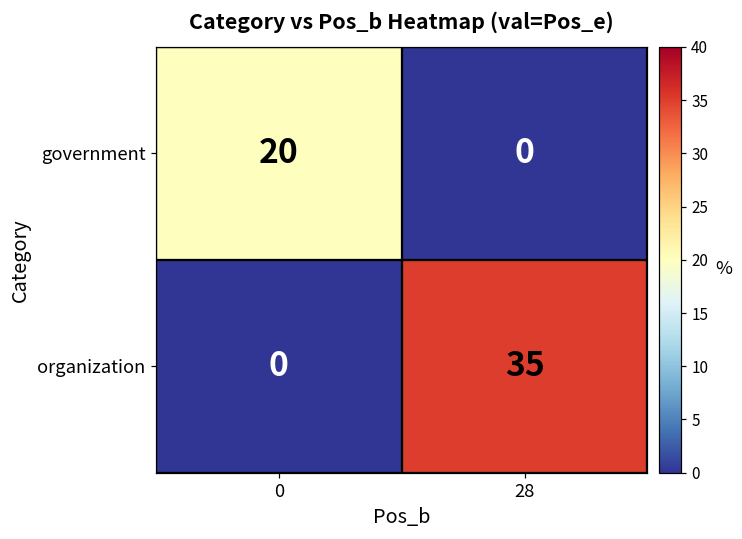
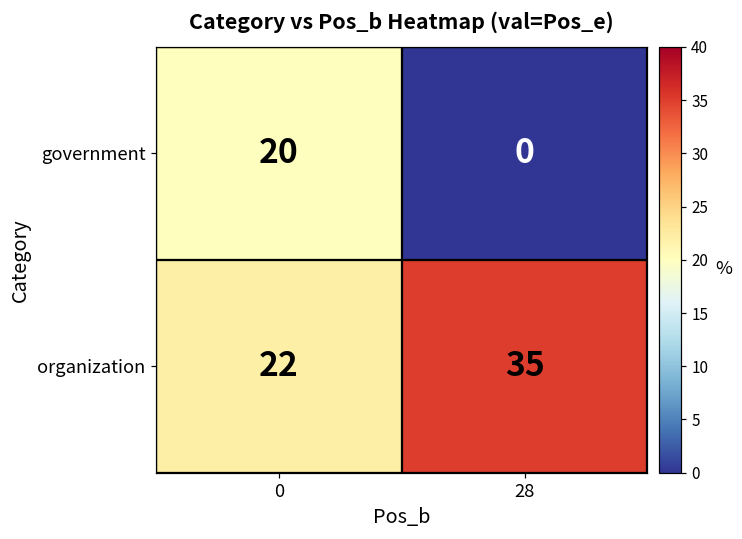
  {
    "government": {
      "0": 20,
      "28": 0
    },
    "organization": {
-     "0": 0,
+     "0": 22,
      "28": 35
    }
  }
